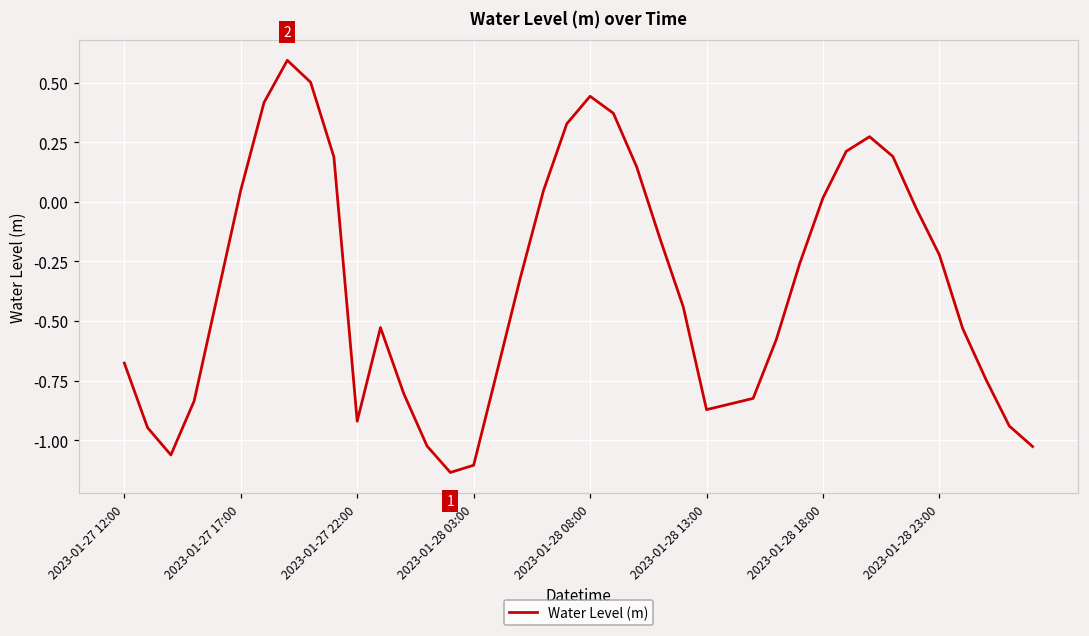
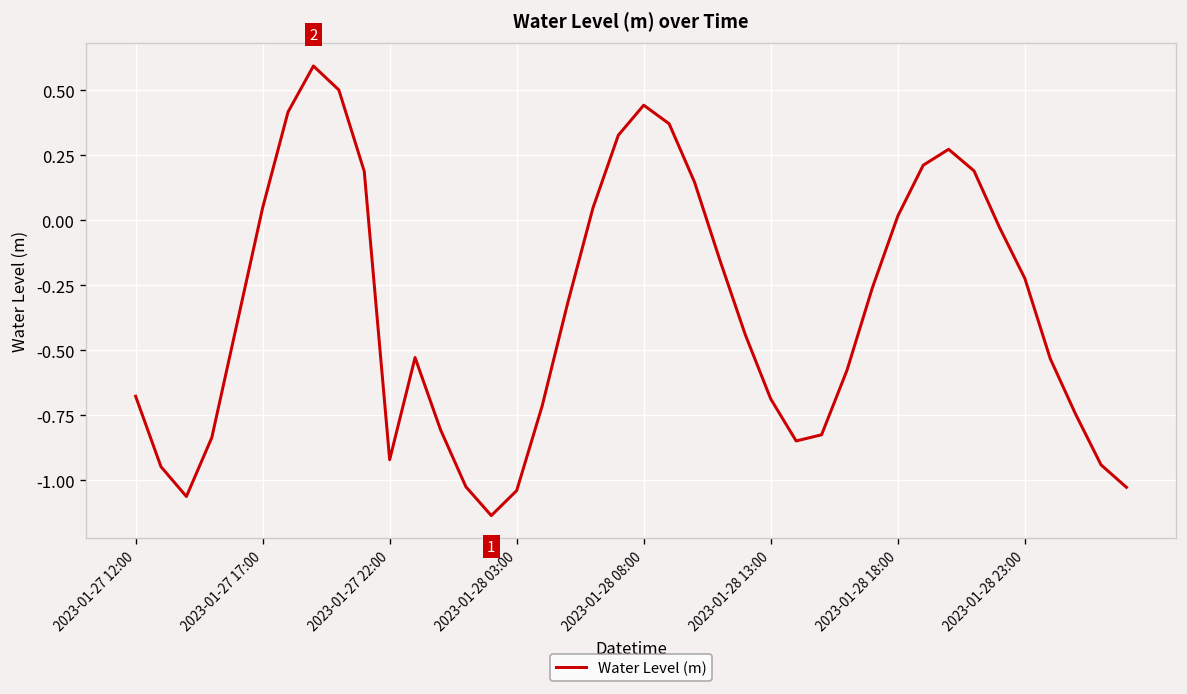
  {
    "2023-01-27 12:00": -0.68,
    "2023-01-27 17:00": 0.05,
    "2023-01-27 22:00": -0.92,
-   "2023-01-28 03:00": -1.11,
+   "2023-01-28 03:00": -1.04,
    "2023-01-28 08:00": 0.44,
-   "2023-01-28 13:00": -0.87,
+   "2023-01-28 13:00": -0.69,
    "2023-01-28 18:00": 0.02,
    "2023-01-28 23:00": -0.22
  }
